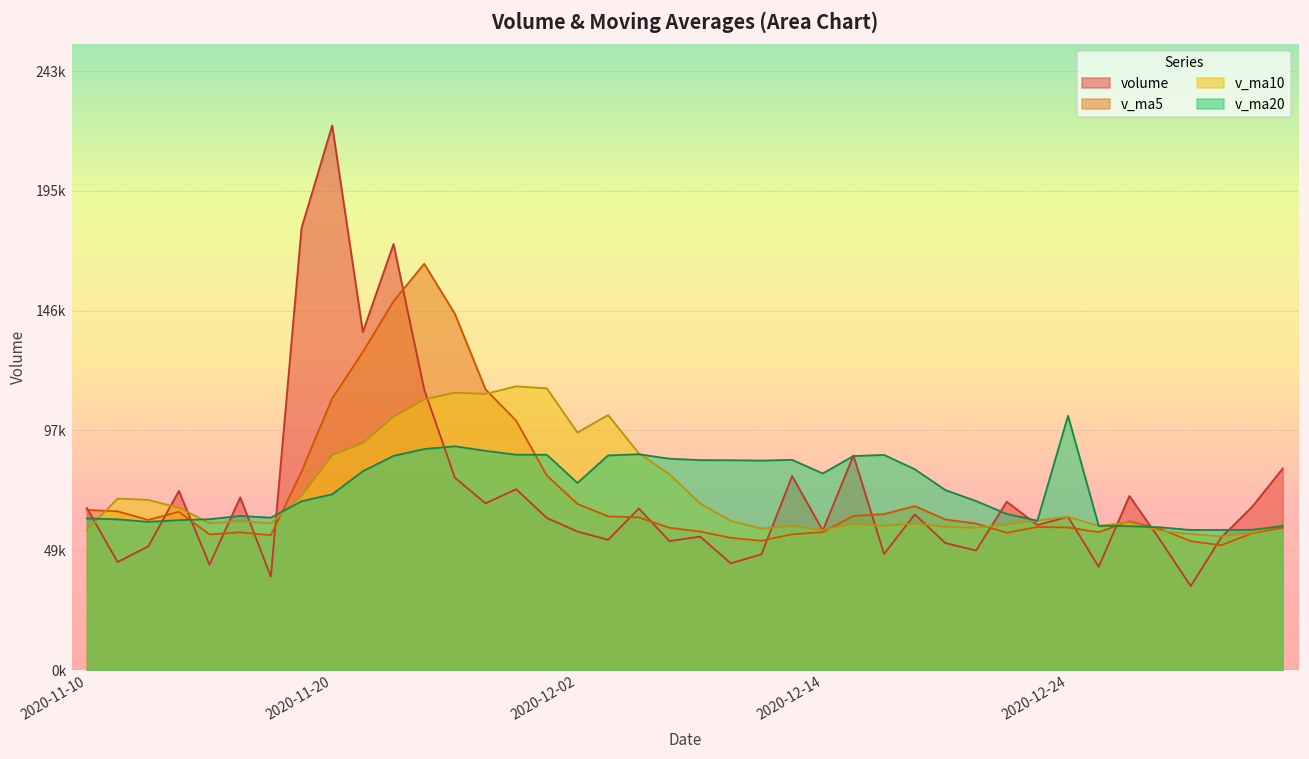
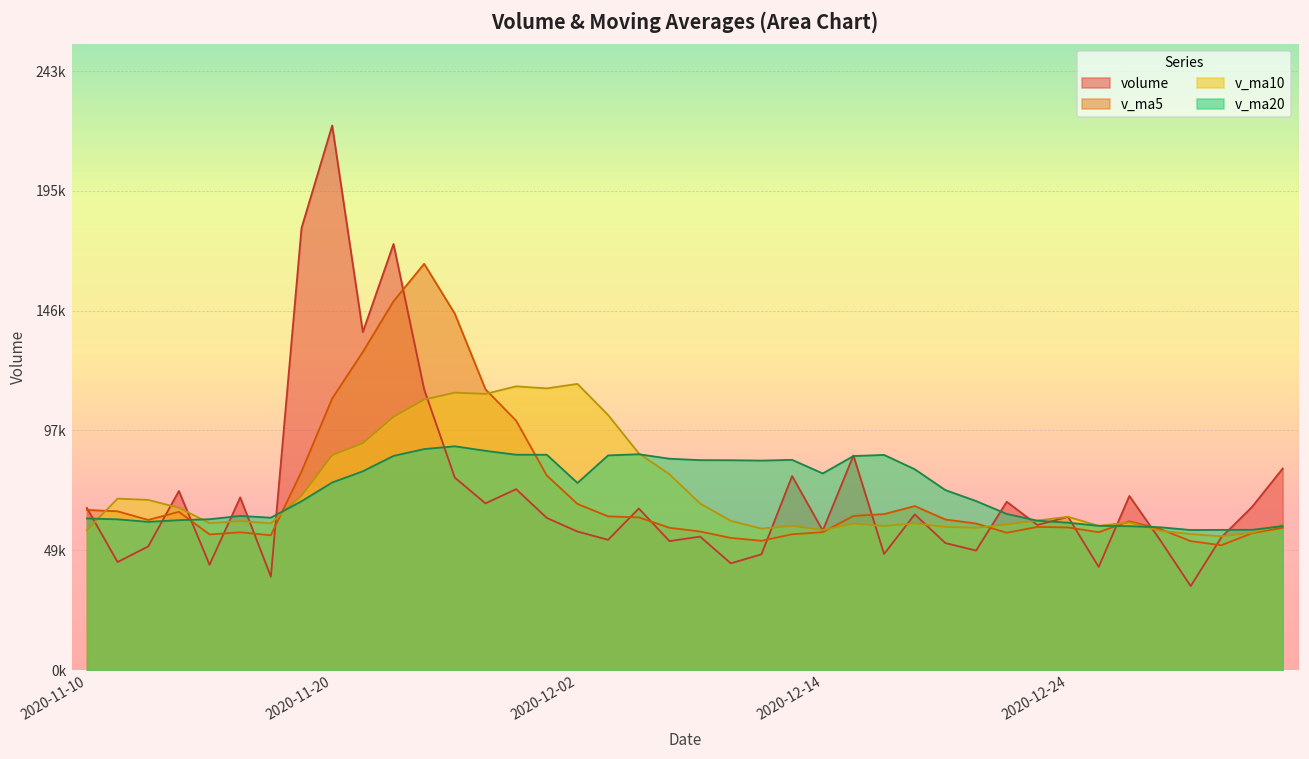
  {
    "v_ma10": {
      "2020-11-10": 57000,
      "2020-11-20": 87000,
-     "2020-12-02": 97000
+     "2020-12-02": 116000
    },
    "v_ma20": {
      "2020-11-10": 62000,
-     "2020-11-20": 71000,
+     "2020-11-20": 76000,
      "2020-12-02": 76000,
      "2020-12-14": 80000,
-     "2020-12-24": 103000
+     "2020-12-24": 60000
    }
  }
